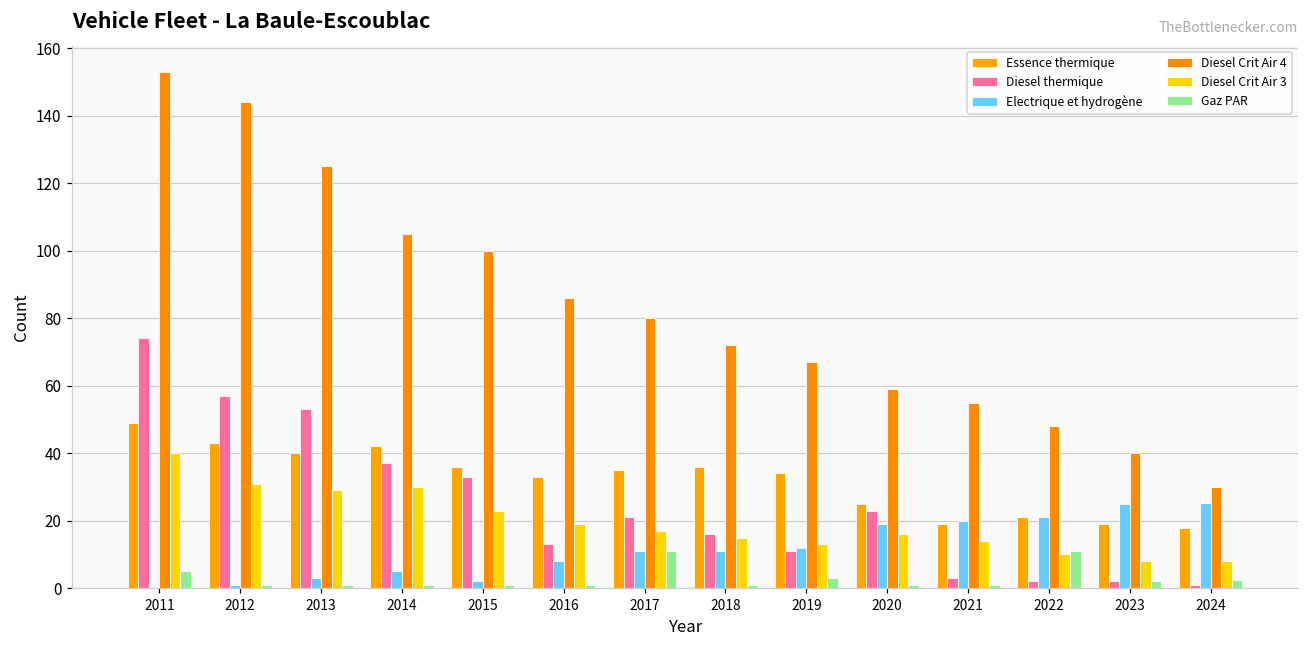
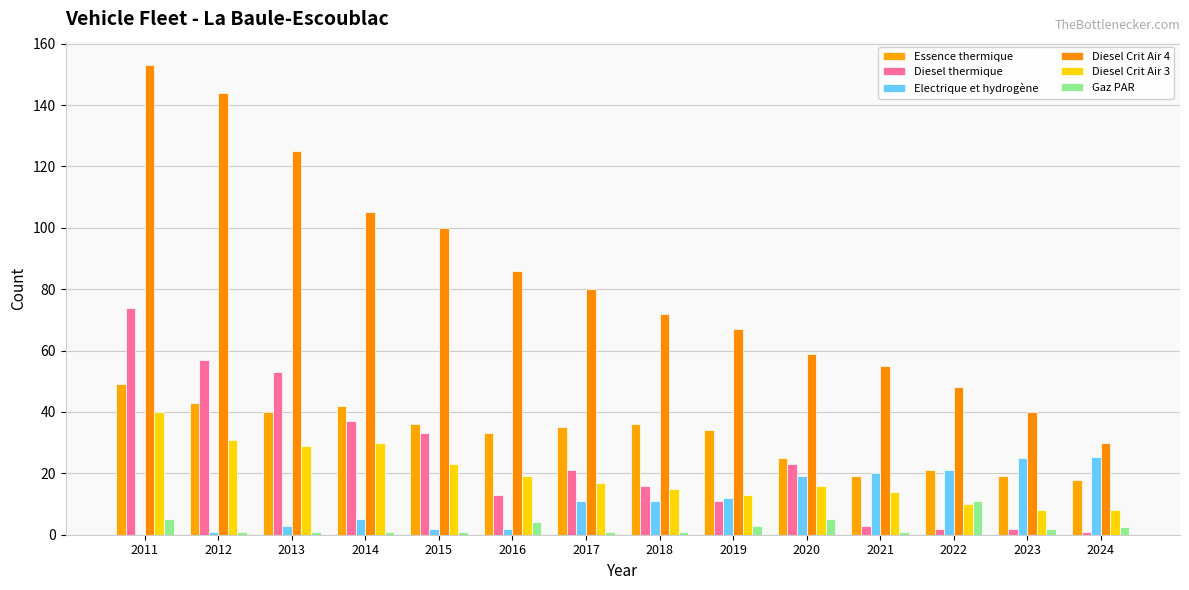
  {
    "Diesel thermique": {
      "2011": 74,
      "2012": 57,
      "2013": 53,
      "2014": 37,
      "2015": 33,
      "2016": 13,
      "2017": 21,
      "2018": 16,
      "2019": 11,
      "2020": 23,
      "2021": 3,
      "2022": 2,
      "2023": 2,
      "2024": 1
    },
    "Electrique et hydrogène": {
      "2011": 0,
      "2012": 1,
      "2013": 3,
      "2014": 5,
      "2015": 2,
-     "2016": 8,
+     "2016": 2,
      "2017": 11,
      "2018": 11,
      "2019": 12,
      "2020": 19,
      "2021": 20,
      "2022": 21,
      "2023": 25,
      "2024": 25
    },
    "Gaz PAR": {
      "2011": 5,
      "2012": 1,
      "2013": 1,
      "2014": 1,
      "2015": 1,
-     "2016": 1,
-     "2017": 11,
+     "2016": 4,
+     "2017": 1,
      "2018": 1,
      "2019": 3,
-     "2020": 1,
+     "2020": 5,
      "2021": 1,
      "2022": 11,
      "2023": 2,
      "2024": 3
    }
  }
